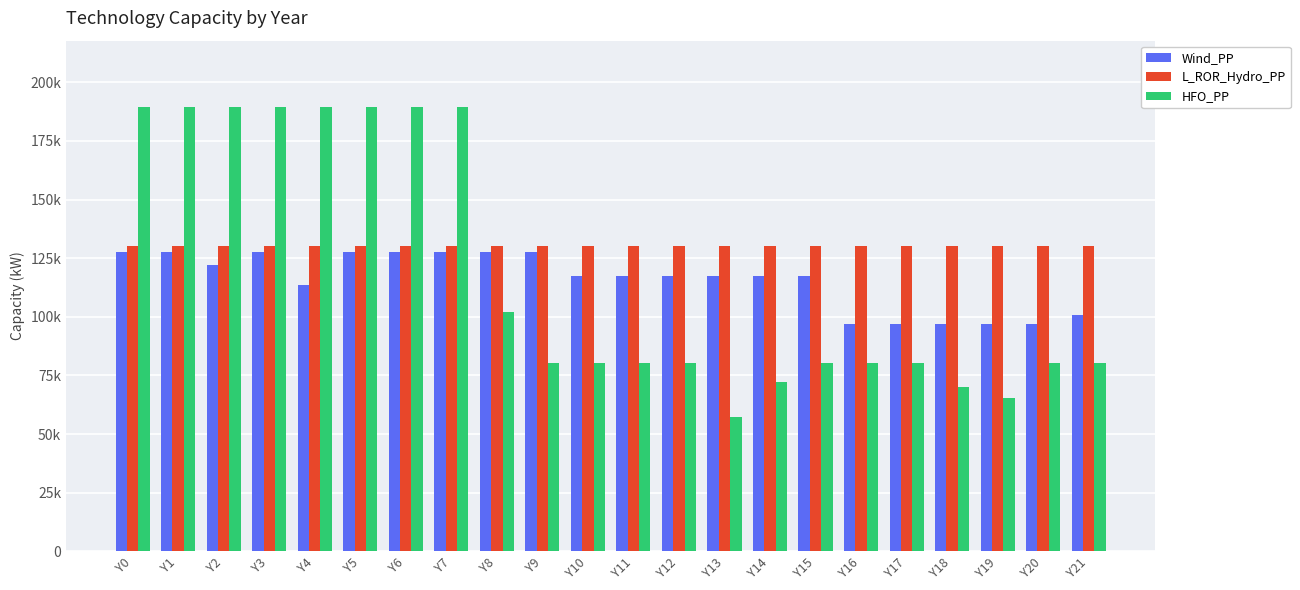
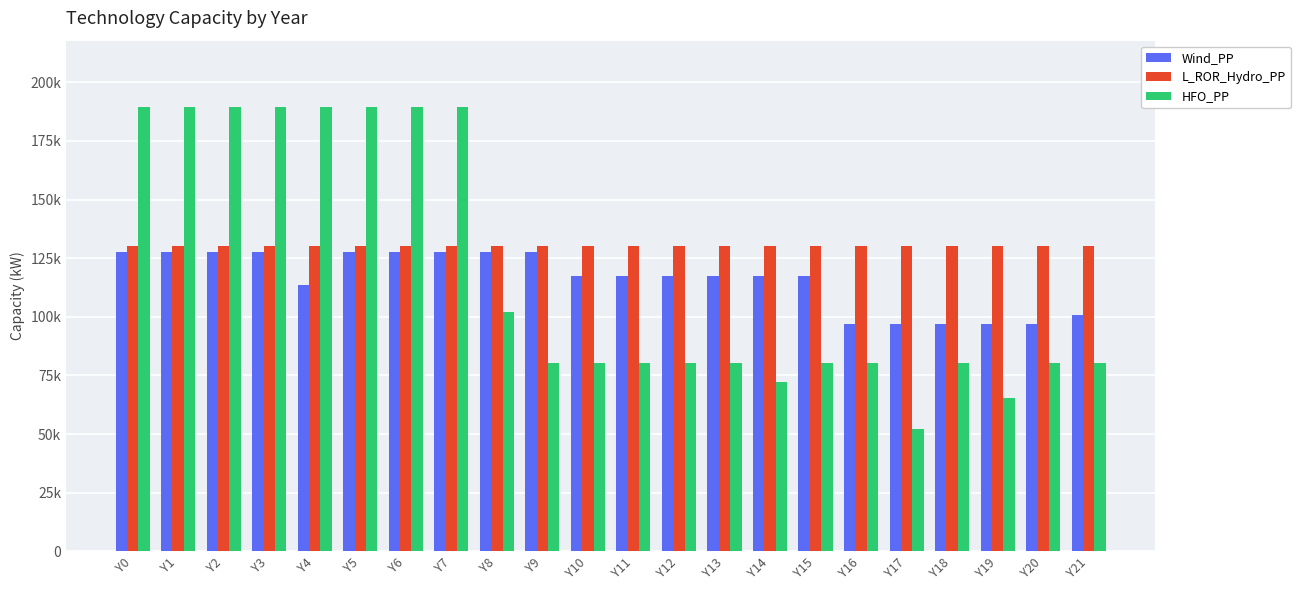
  {
    "Wind_PP": {
      "Y0": 128000,
      "Y1": 128000,
-     "Y2": 122000,
+     "Y2": 128000,
      "Y3": 128000,
      "Y4": 114000,
      "Y5": 128000,
      "Y6": 128000,
      "Y7": 128000,
      "Y8": 128000,
      "Y9": 128000,
      "Y10": 118000,
      "Y11": 118000,
      "Y12": 118000,
      "Y13": 118000,
      "Y14": 118000,
      "Y15": 118000,
      "Y16": 97000,
      "Y17": 97000,
      "Y18": 97000,
      "Y19": 97000,
      "Y20": 97000,
      "Y21": 101000
    },
    "L_ROR_Hydro_PP": {
      "Y0": 130000,
      "Y1": 130000,
      "Y2": 130000,
      "Y3": 130000,
      "Y4": 130000,
      "Y5": 130000,
      "Y6": 130000,
      "Y7": 130000,
      "Y8": 130000,
      "Y9": 130000,
      "Y10": 130000,
      "Y11": 130000,
      "Y12": 130000,
      "Y13": 130000,
      "Y14": 130000,
      "Y15": 130000,
      "Y16": 130000,
      "Y17": 130000,
      "Y18": 130000,
      "Y19": 130000,
      "Y20": 130000,
      "Y21": 130000
    },
    "HFO_PP": {
      "Y0": 189000,
      "Y1": 189000,
      "Y2": 189000,
      "Y3": 189000,
      "Y4": 189000,
      "Y5": 189000,
      "Y6": 189000,
      "Y7": 189000,
      "Y8": 102000,
      "Y9": 80000,
      "Y10": 80000,
      "Y11": 80000,
      "Y12": 80000,
-     "Y13": 57000,
+     "Y13": 80000,
      "Y14": 72000,
      "Y15": 80000,
      "Y16": 80000,
-     "Y17": 80000,
-     "Y18": 70000,
+     "Y17": 52000,
+     "Y18": 80000,
      "Y19": 65000,
      "Y20": 80000,
      "Y21": 80000
    }
  }
